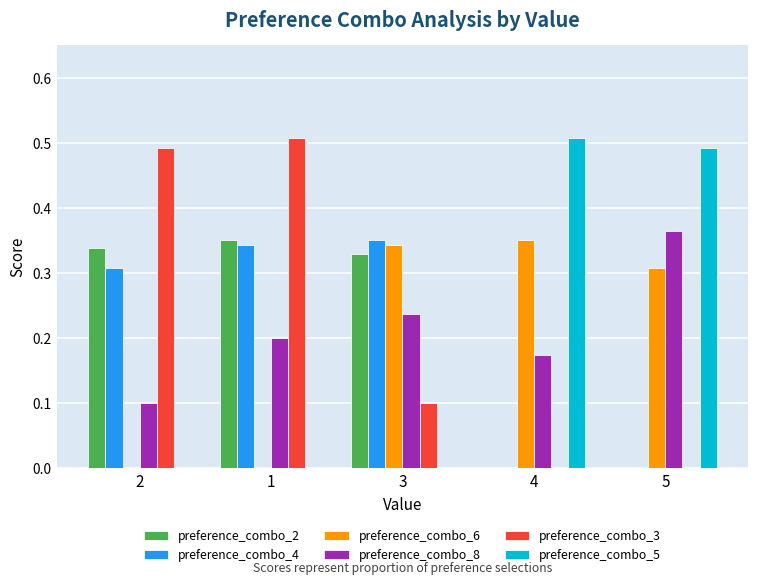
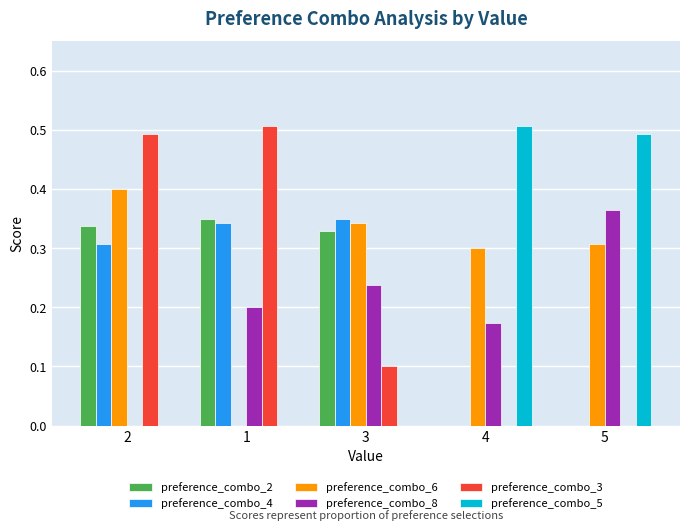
  {
    "preference_combo_2": {
      "2": 0.34,
      "1": 0.35,
      "3": 0.33,
      "4": 0.00,
      "5": 0.00
    },
    "preference_combo_6": {
-     "2": 0.0,
+     "2": 0.4,
      "1": 0.00,
      "3": 0.34,
-     "4": 0.35,
+     "4": 0.30,
      "5": 0.31
    },
    "preference_combo_8": {
-     "2": 0.1,
+     "2": 0.0,
      "1": 0.2,
      "3": 0.24,
      "4": 0.17,
      "5": 0.36
    },
    "preference_combo_3": {
      "2": 0.49,
      "1": 0.51,
      "3": 0.10,
      "4": 0.00,
      "5": 0.00
    }
  }
